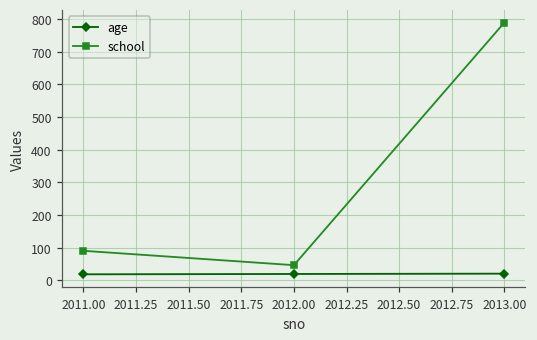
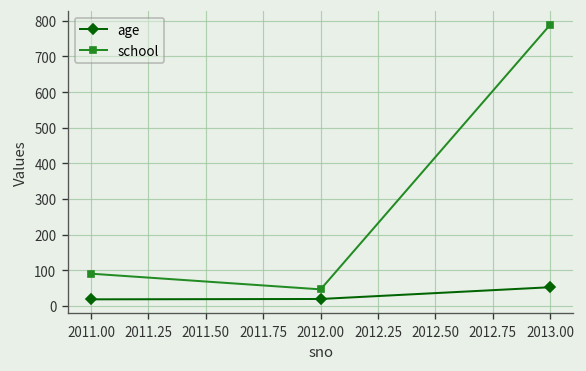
  {
    "age": {
      "2011.00": 20,
      "2012.00": 20,
-     "2013.00": 20
+     "2013.00": 50
    },
    "school": {
      "2011.00": 90,
      "2012.00": 50,
      "2013.00": 790
    }
  }
